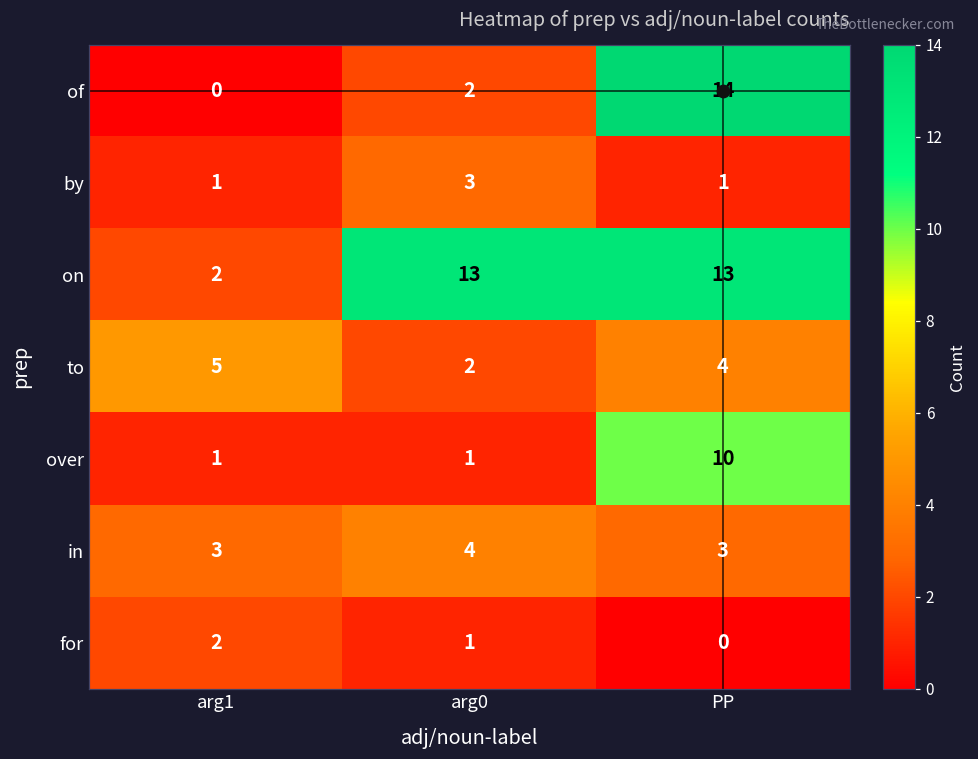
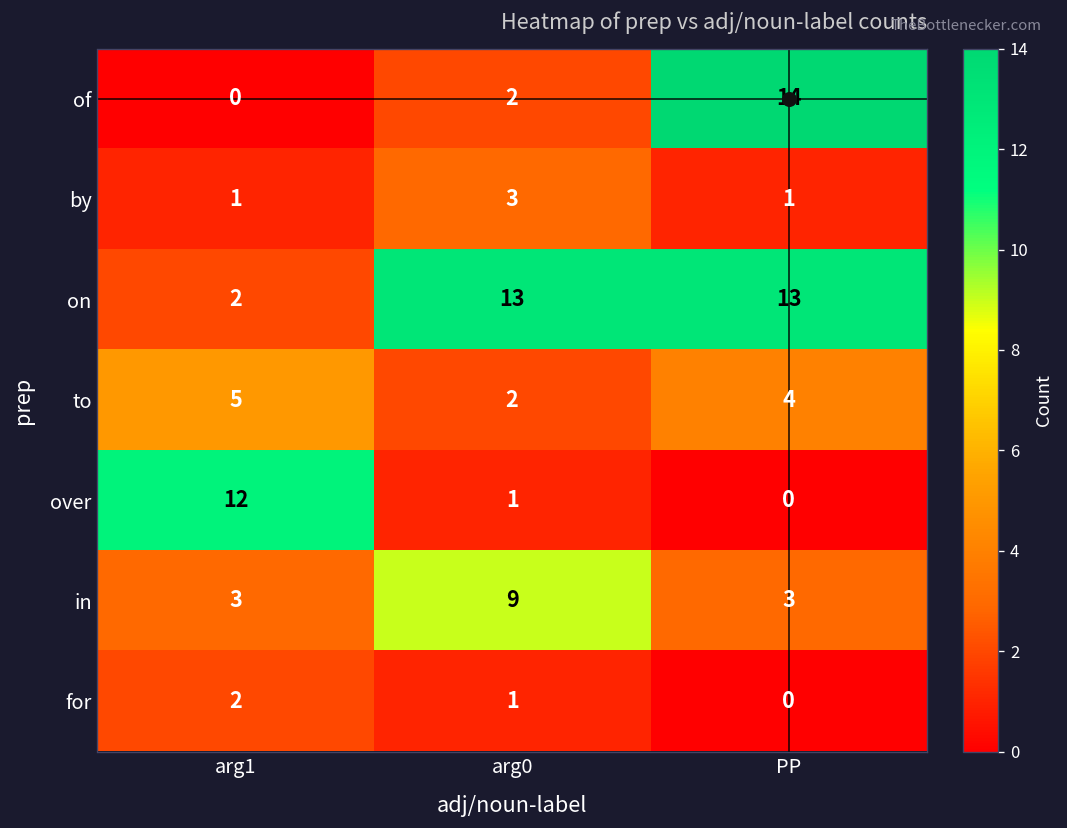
  {
    "of": {
      "arg1": 0,
      "arg0": 2
    },
    "by": {
      "arg1": 1,
      "arg0": 3,
      "PP": 1
    },
    "on": {
      "arg1": 2,
      "arg0": 13,
      "PP": 13
    },
    "to": {
      "arg1": 5,
      "arg0": 2,
      "PP": 4
    },
    "over": {
-     "arg1": 1,
+     "arg1": 12,
      "arg0": 1,
-     "PP": 10
+     "PP": 0
    },
    "in": {
      "arg1": 3,
-     "arg0": 4,
+     "arg0": 9,
      "PP": 3
    },
    "for": {
      "arg1": 2,
      "arg0": 1,
      "PP": 0
    }
  }
